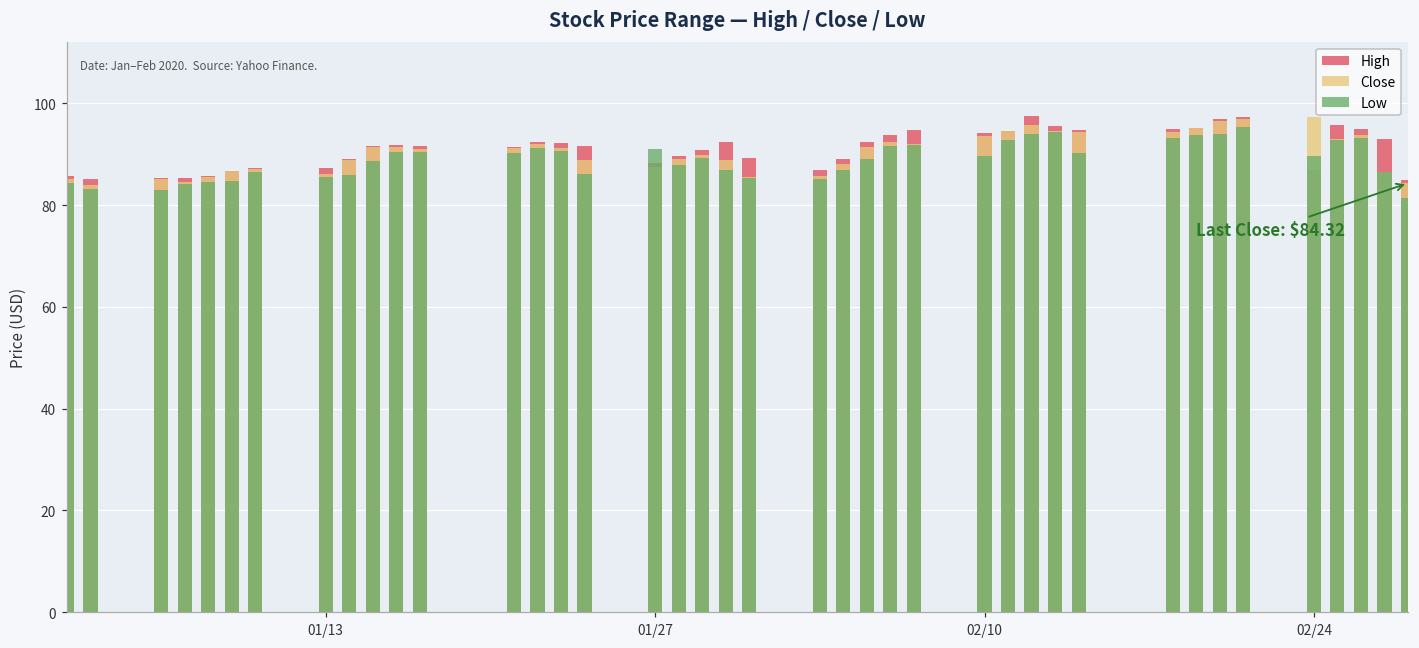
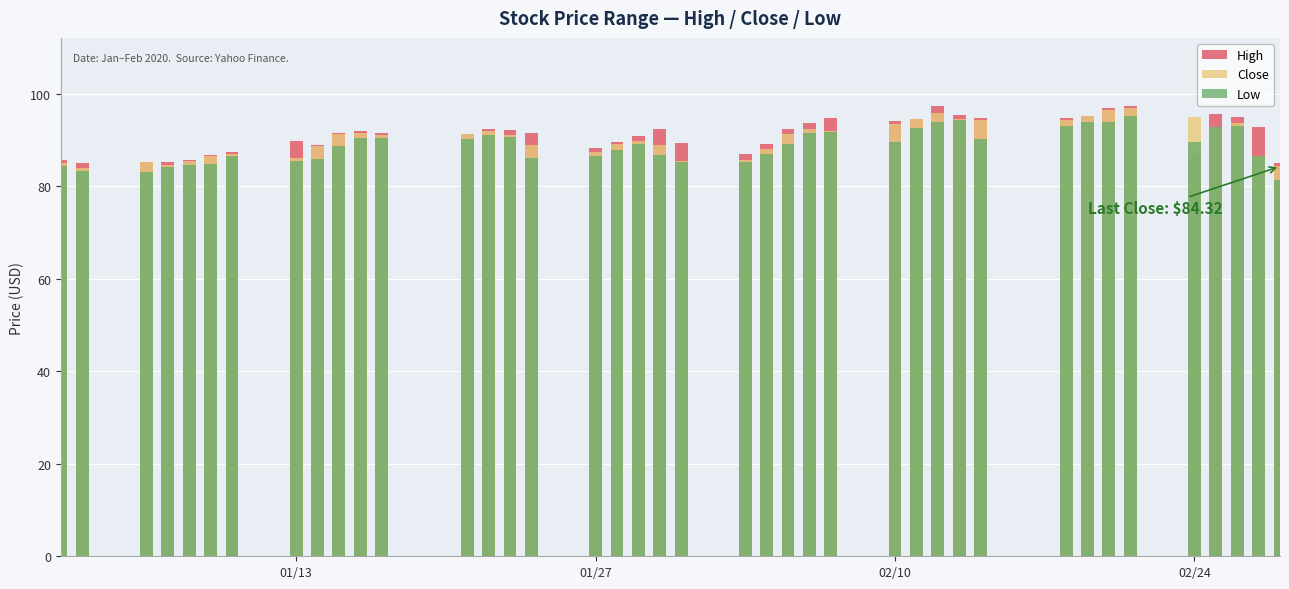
  {
    "High": {
-     "01/13": 87,
+     "01/13": 90,
      "02/10": 94
    },
    "Close": {
-     "02/24": 97
+     "02/24": 95
    },
    "Low": {
-     "01/27": 91
+     "01/27": 87
    }
  }
